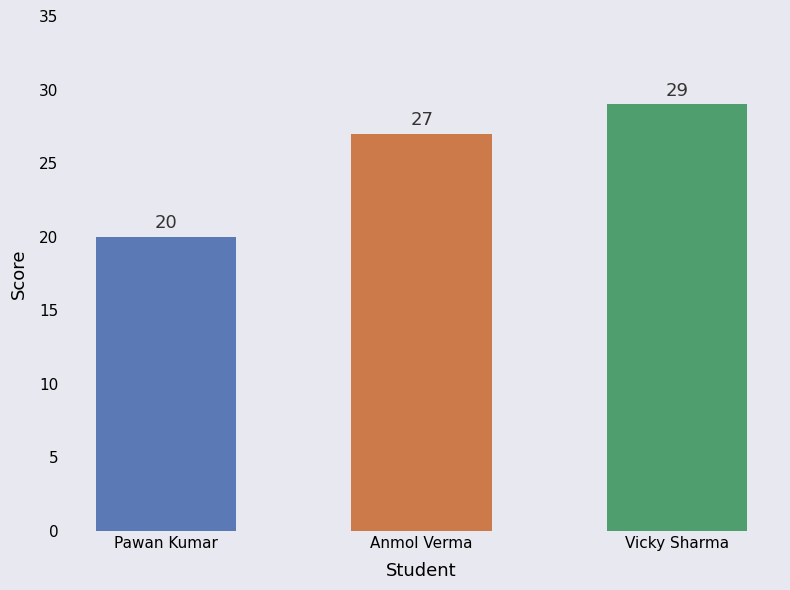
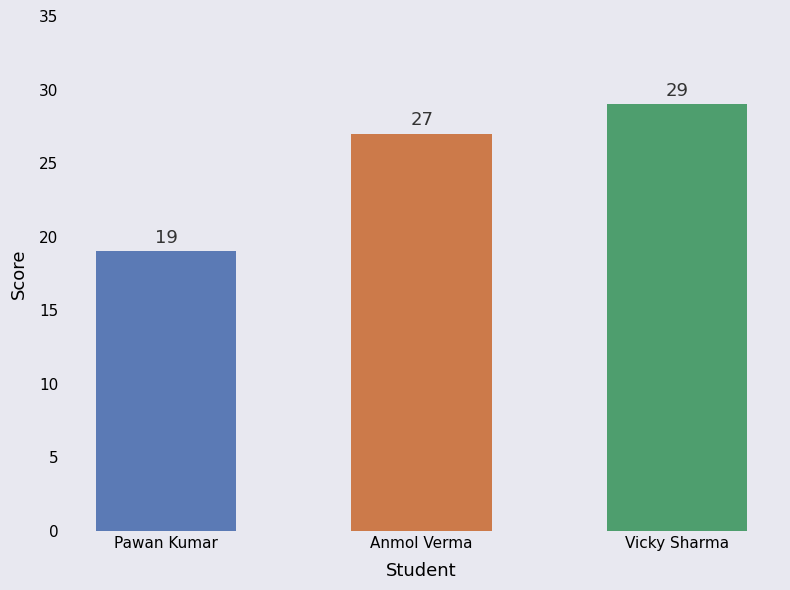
  {
-   "Pawan Kumar": 20,
+   "Pawan Kumar": 19,
    "Anmol Verma": 27,
    "Vicky Sharma": 29
  }
